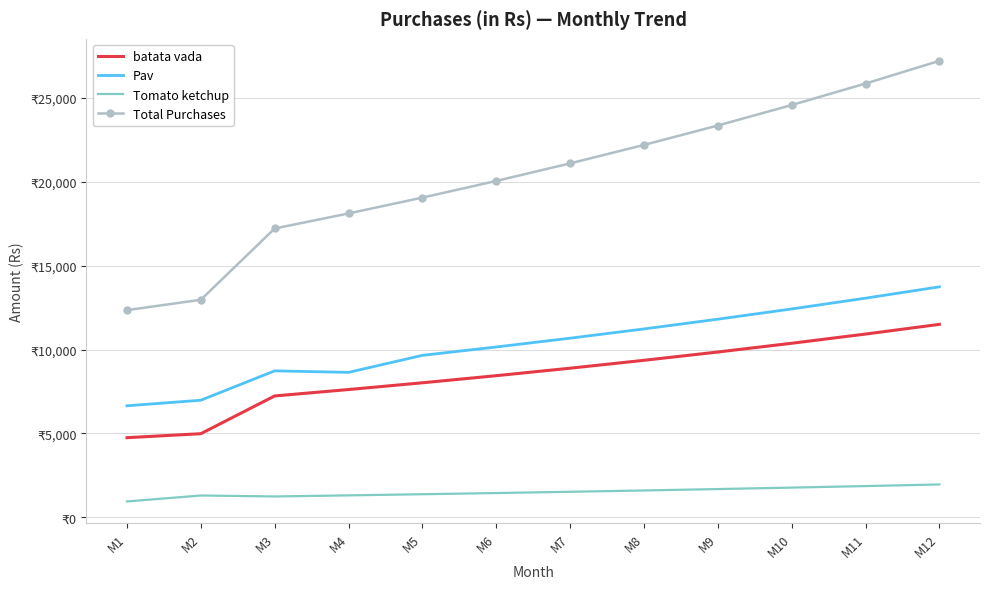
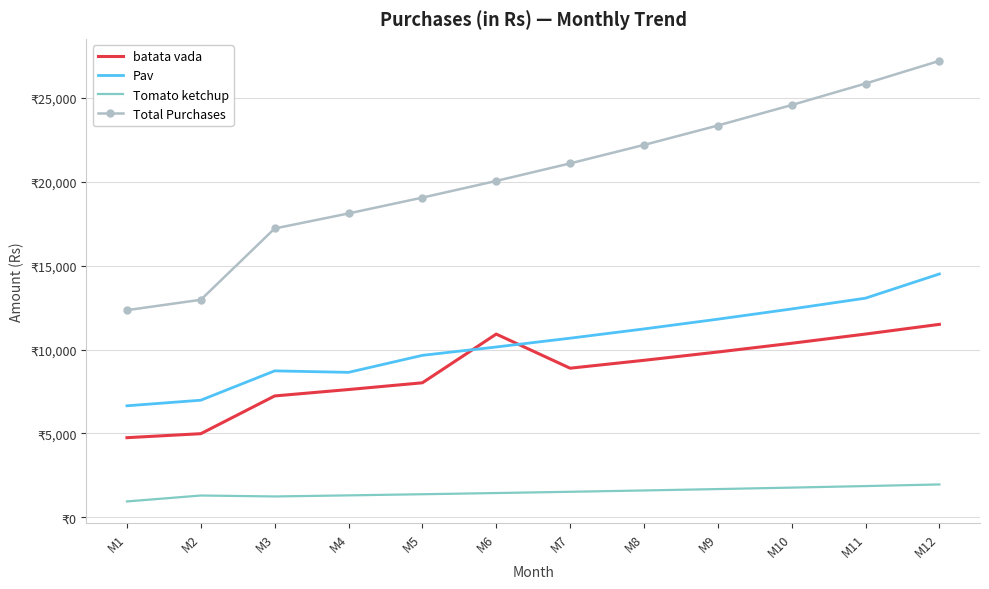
  {
    "batata vada": {
      "M1": "₹4,800",
      "M2": "₹5,000",
      "M3": "₹7,200",
      "M4": "₹7,600",
      "M5": "₹8,000",
-     "M6": "₹8,400",
+     "M6": "₹10,900",
      "M7": "₹8,900",
      "M8": "₹9,400",
      "M9": "₹9,900",
      "M10": "₹10,400",
      "M11": "₹10,900",
      "M12": "₹11,500"
    },
    "Pav": {
      "M1": "₹6,700",
      "M2": "₹7,000",
      "M3": "₹8,700",
      "M4": "₹8,600",
      "M5": "₹9,700",
      "M6": "₹10,200",
      "M7": "₹10,700",
      "M8": "₹11,200",
      "M9": "₹11,800",
      "M10": "₹12,400",
      "M11": "₹13,100",
-     "M12": "₹13,700"
+     "M12": "₹14,500"
    }
  }
